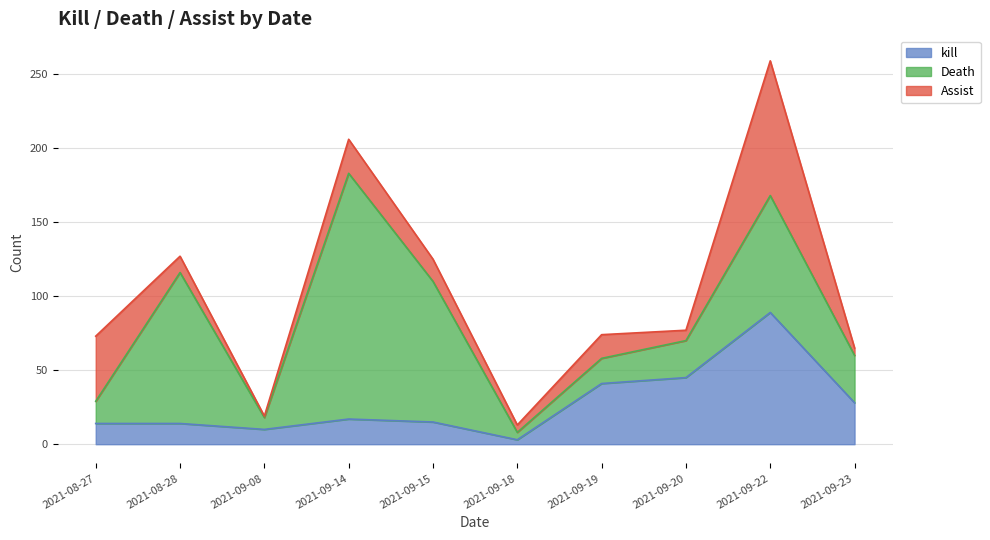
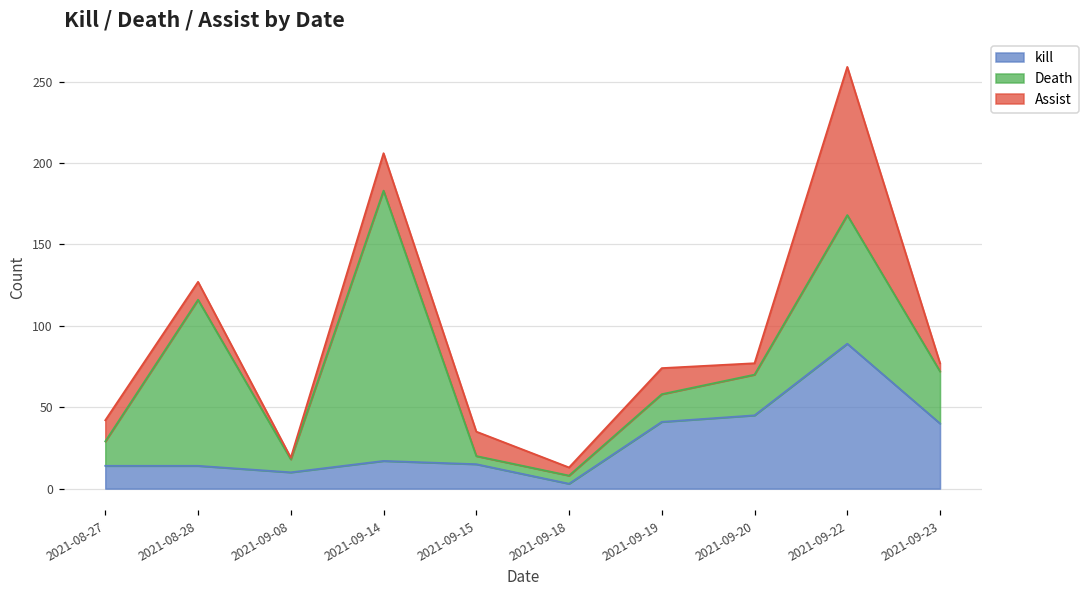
  {
    "kill": {
      "2021-08-27": 14,
      "2021-08-28": 14,
      "2021-09-08": 10,
      "2021-09-14": 17,
      "2021-09-15": 15,
      "2021-09-18": 3,
      "2021-09-19": 41,
      "2021-09-20": 45,
      "2021-09-22": 89,
-     "2021-09-23": 28
+     "2021-09-23": 40
    },
    "Death": {
      "2021-08-27": 15,
      "2021-08-28": 102,
      "2021-09-14": 166,
-     "2021-09-15": 95,
+     "2021-09-15": 5,
      "2021-09-18": 5,
      "2021-09-19": 17,
      "2021-09-20": 25,
      "2021-09-22": 79,
      "2021-09-23": 32
    },
    "Assist": {
-     "2021-08-27": 44,
+     "2021-08-27": 13,
      "2021-08-28": 11,
      "2021-09-14": 23,
      "2021-09-15": 15,
      "2021-09-18": 5,
      "2021-09-19": 16,
      "2021-09-20": 7,
      "2021-09-22": 91,
      "2021-09-23": 5
    }
  }
